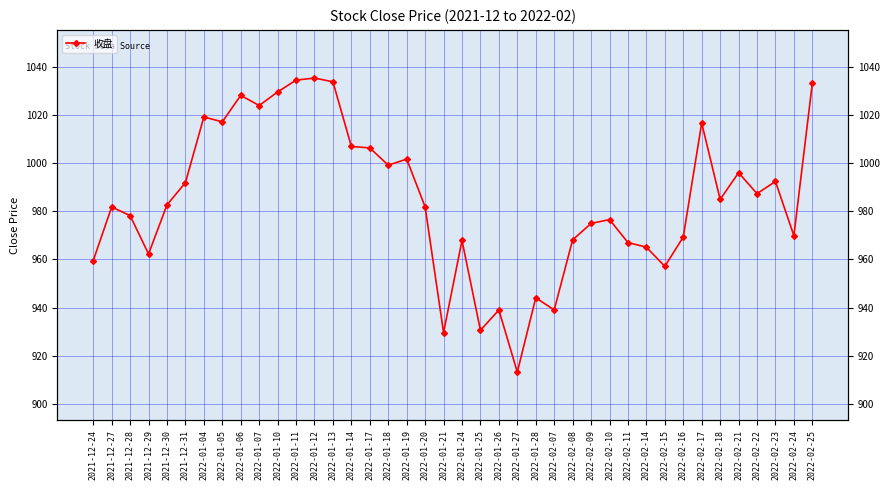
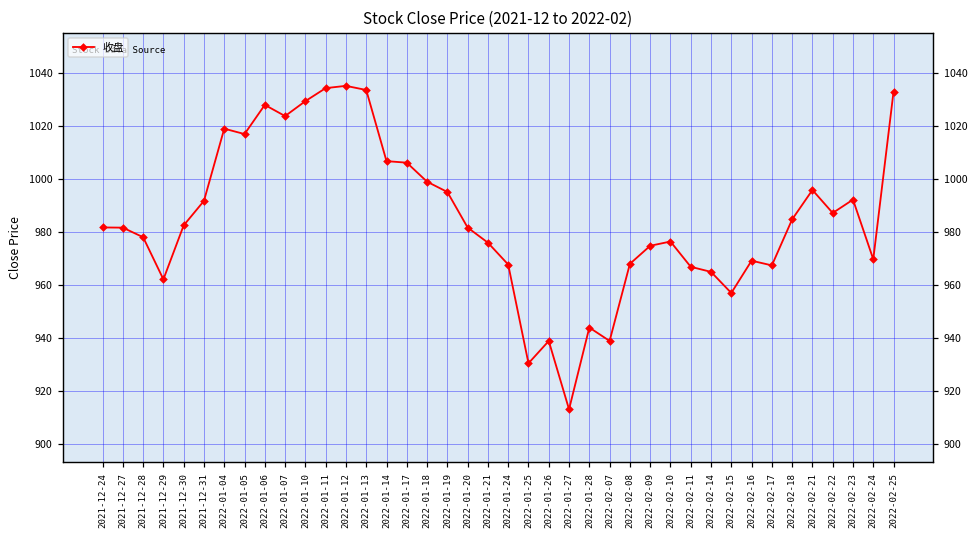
  {
-   "2021-12-24": 960,
+   "2021-12-24": 982,
    "2021-12-27": 982,
    "2021-12-28": 978,
    "2021-12-29": 962,
    "2021-12-30": 983,
    "2021-12-31": 992,
    "2022-01-04": 1019,
    "2022-01-05": 1017,
    "2022-01-06": 1028,
    "2022-01-07": 1024,
    "2022-01-10": 1030,
    "2022-01-11": 1034,
    "2022-01-12": 1035,
    "2022-01-13": 1034,
    "2022-01-14": 1007,
    "2022-01-17": 1006,
    "2022-01-18": 999,
-   "2022-01-19": 1002,
+   "2022-01-19": 995,
    "2022-01-20": 982,
-   "2022-01-21": 930,
+   "2022-01-21": 976,
    "2022-01-24": 968,
    "2022-01-25": 931,
    "2022-01-26": 939,
    "2022-01-27": 913,
    "2022-01-28": 944,
    "2022-02-07": 939,
    "2022-02-08": 968,
    "2022-02-09": 975,
    "2022-02-10": 977,
    "2022-02-11": 967,
    "2022-02-14": 965,
    "2022-02-15": 957,
    "2022-02-16": 969,
-   "2022-02-17": 1017,
+   "2022-02-17": 968,
    "2022-02-18": 985,
    "2022-02-21": 996,
    "2022-02-22": 987,
    "2022-02-23": 992,
    "2022-02-24": 970,
    "2022-02-25": 1033
  }
